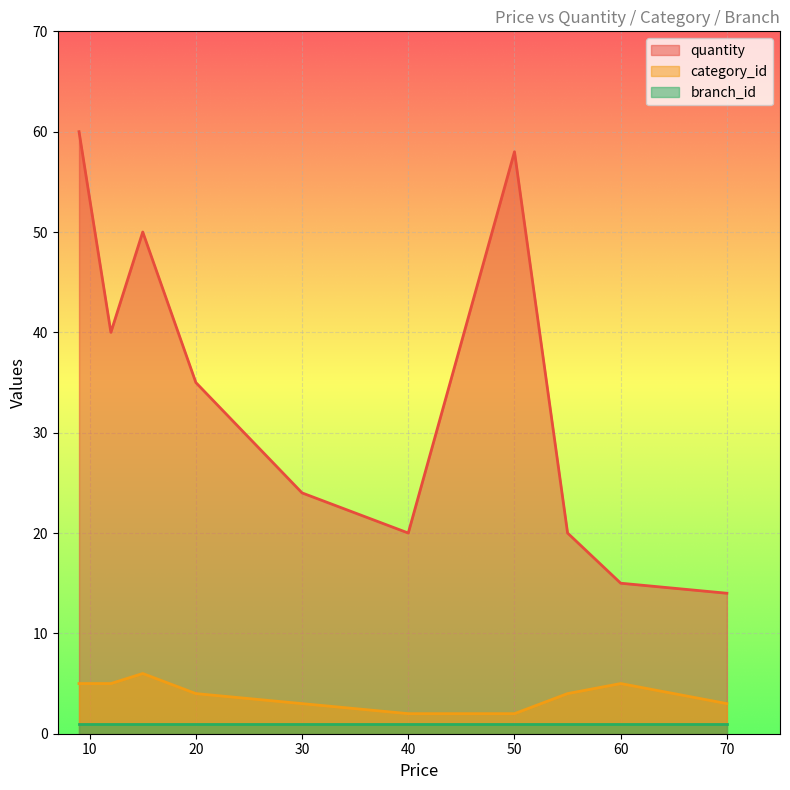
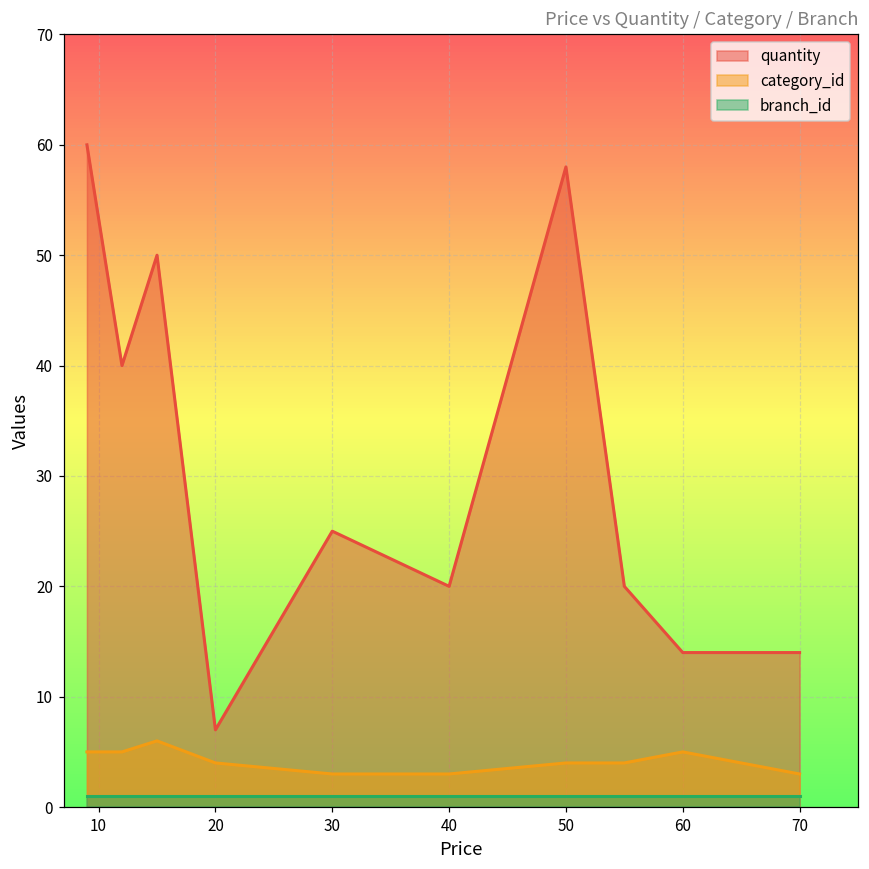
  {
    "quantity": {
-     "20": 35,
-     "30": 24,
+     "20": 7,
+     "30": 25,
      "40": 20,
      "50": 58,
-     "60": 15,
+     "60": 14,
      "70": 14
    },
    "category_id": {
      "20": 4,
      "30": 3,
-     "40": 2,
-     "50": 2,
+     "40": 3,
+     "50": 4,
      "60": 5,
      "70": 3
    },
    "branch_id": {
      "20": 1,
      "30": 1,
      "40": 1,
      "50": 1,
      "60": 1,
      "70": 1
    }
  }
